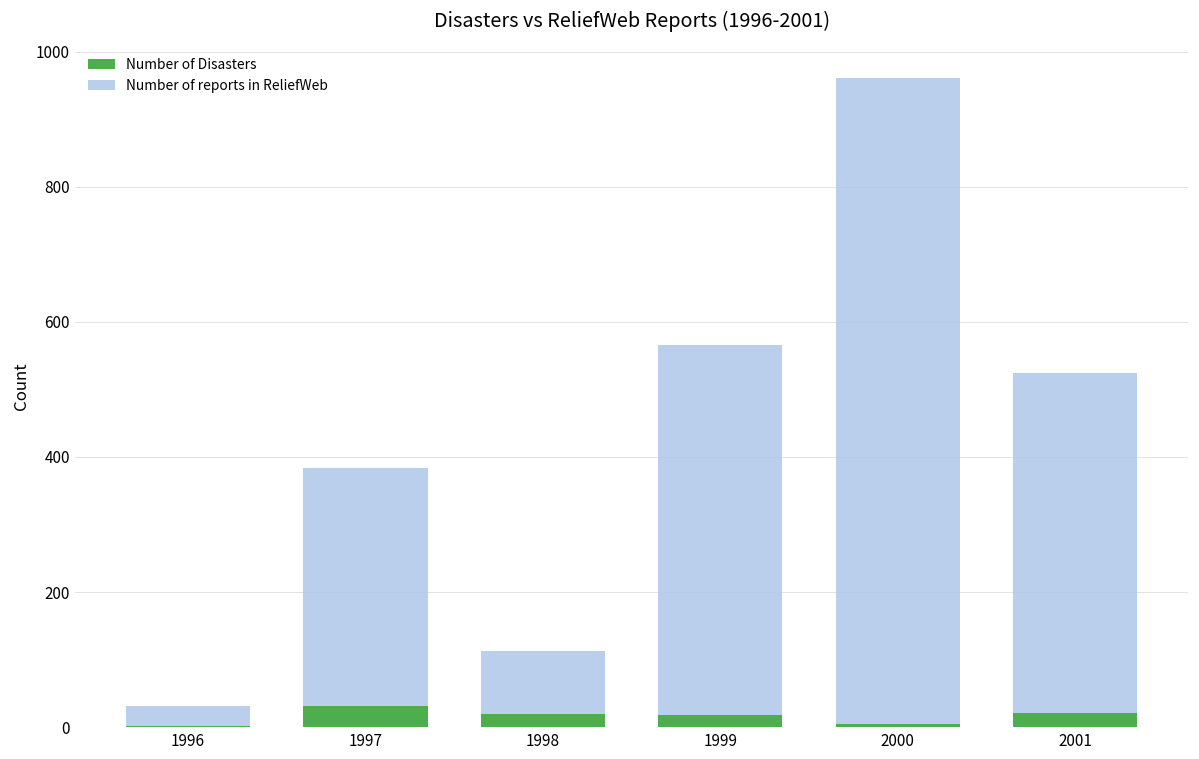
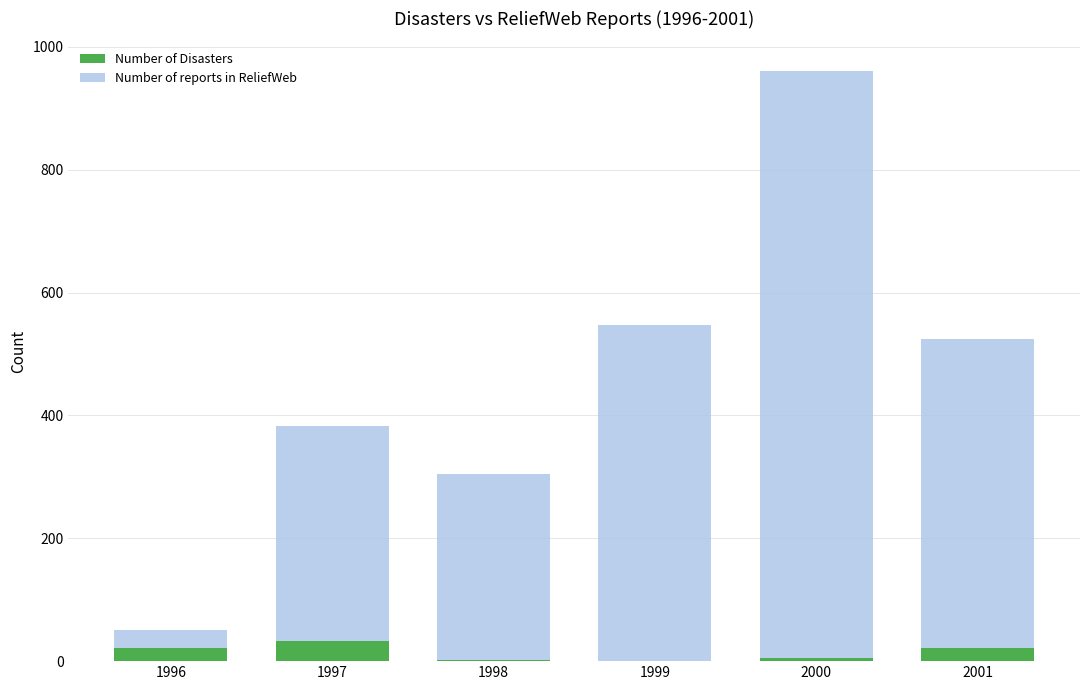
  {
    "Number of Disasters": {
-     "1996": 0,
+     "1996": 20,
      "1997": 30,
-     "1998": 20,
-     "1999": 20,
+     "1998": 0,
+     "1999": 0,
      "2000": 10,
      "2001": 20
    },
    "Number of reports in ReliefWeb": {
      "1996": 30,
      "1997": 350,
-     "1998": 90,
+     "1998": 300,
      "1999": 550,
      "2000": 960,
      "2001": 500
    }
  }
